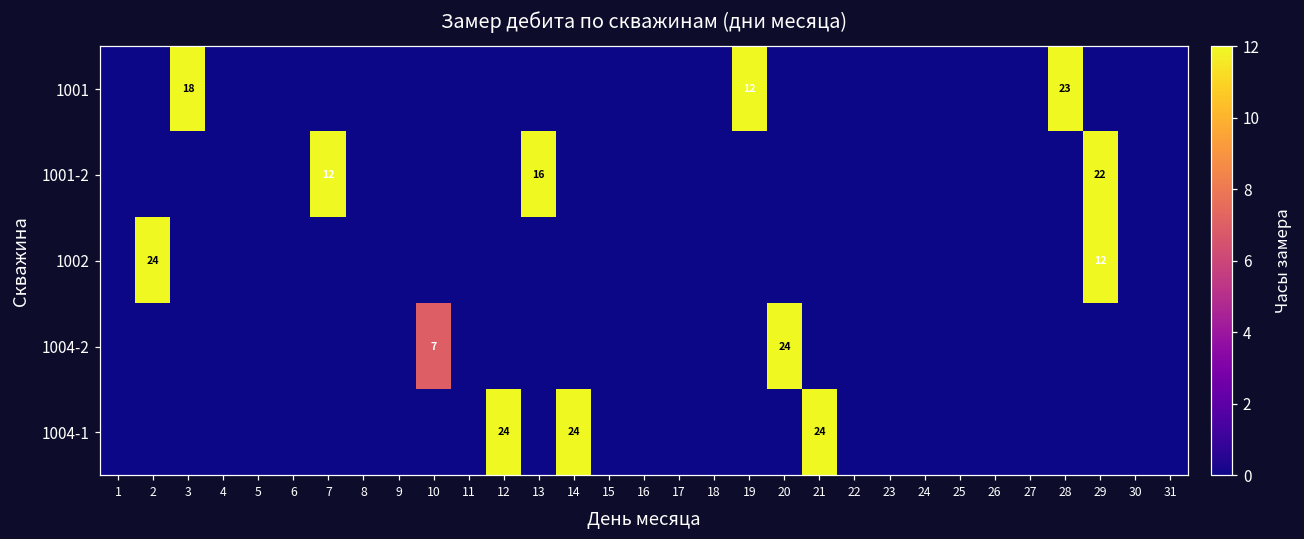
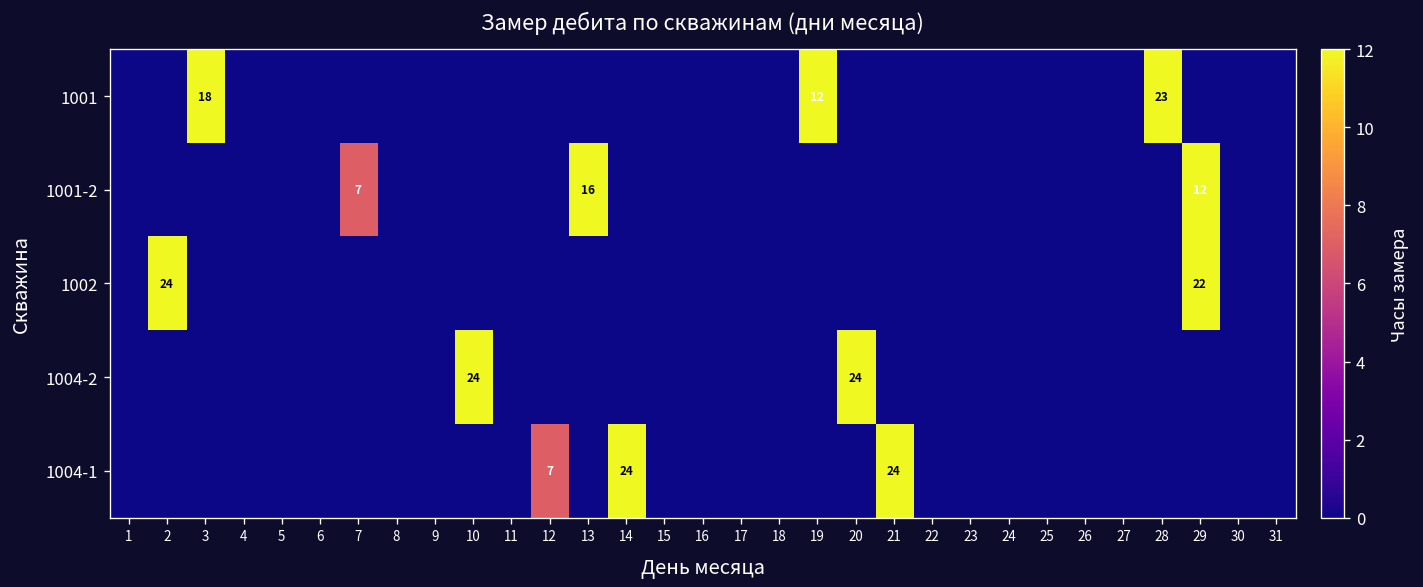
  {
    "1001": {
      "3": 18,
      "19": 12,
      "28": 23
    },
    "1001-2": {
-     "7": 12,
+     "7": 7,
      "13": 16,
-     "29": 22
+     "29": 12
    },
    "1002": {
      "2": 24,
-     "29": 12
+     "29": 22
    },
    "1004-2": {
-     "10": 7,
+     "10": 24,
      "20": 24
    },
    "1004-1": {
-     "12": 24,
+     "12": 7,
      "14": 24,
      "21": 24
    }
  }
